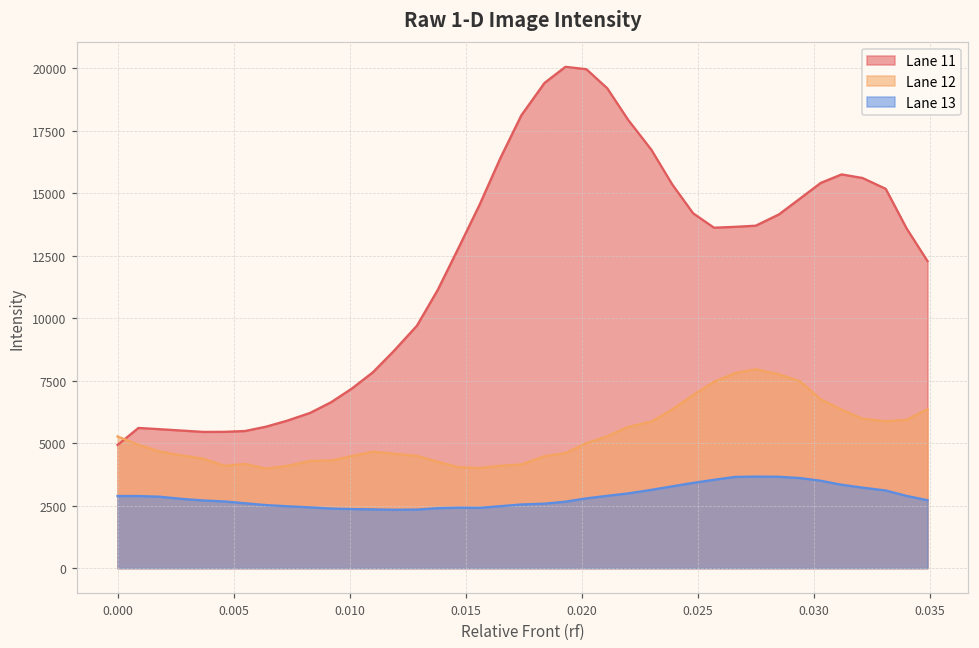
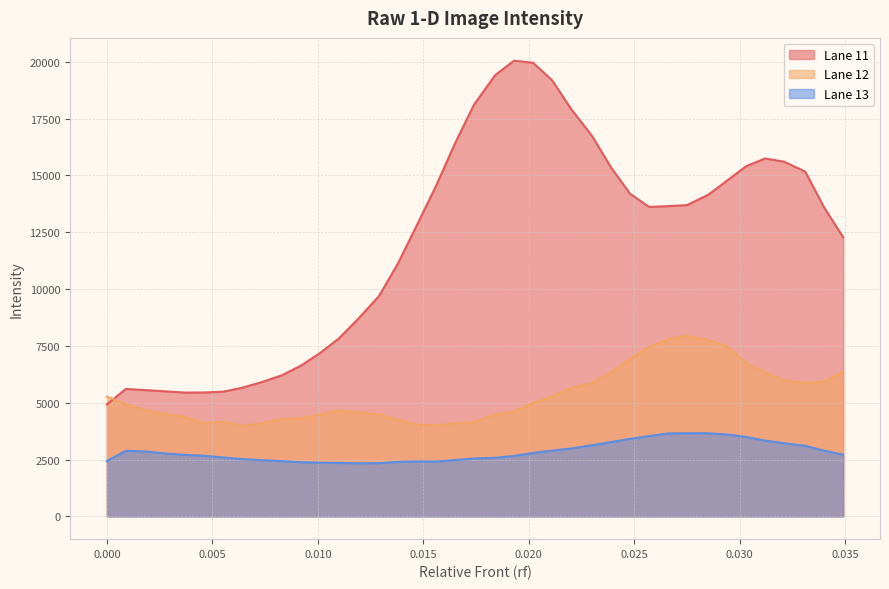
  {
    "Lane 11": {
      "0.000": 4900
    },
    "Lane 12": {
      "0.000": 5300
    },
    "Lane 13": {
-     "0.000": 2900
+     "0.000": 2400
    }
  }
